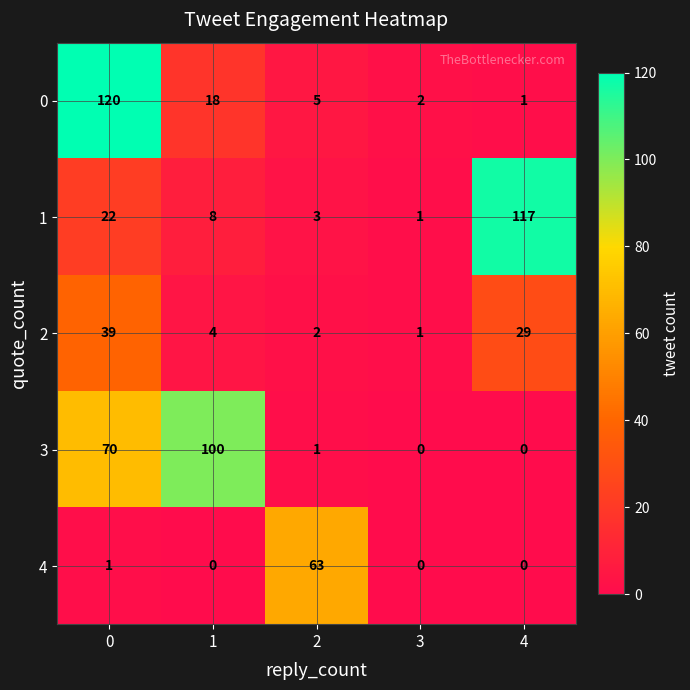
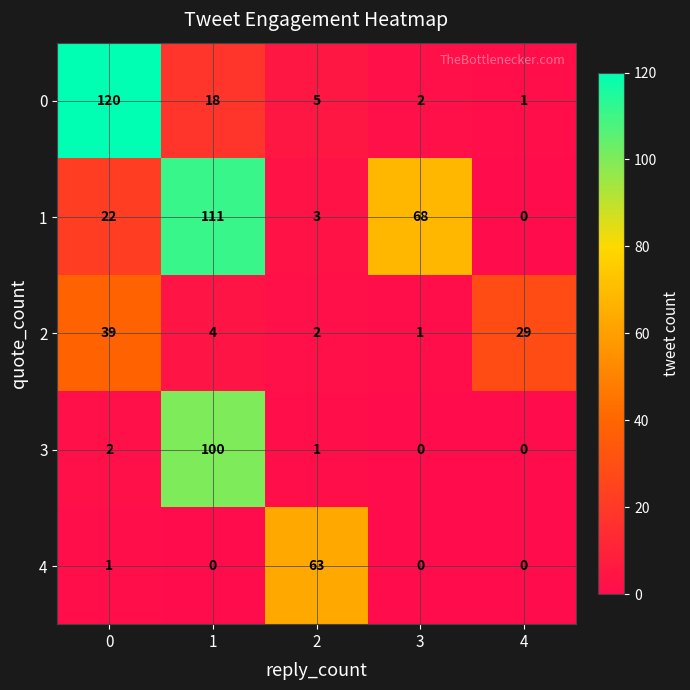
  {
    "0": {
      "0": 120,
      "1": 18,
      "2": 5,
      "3": 2
    },
    "1": {
      "0": 22,
-     "1": 8,
+     "1": 111,
      "2": 3,
-     "3": 1,
-     "4": 117
+     "3": 68,
+     "4": 0
    },
    "2": {
      "0": 39,
      "1": 4,
      "2": 2,
      "3": 1,
      "4": 29
    },
    "3": {
-     "0": 70,
+     "0": 2,
      "1": 100,
      "2": 1,
      "3": 0,
      "4": 0
    },
    "4": {
      "0": 1,
      "1": 0,
      "2": 63,
      "3": 0,
      "4": 0
    }
  }
